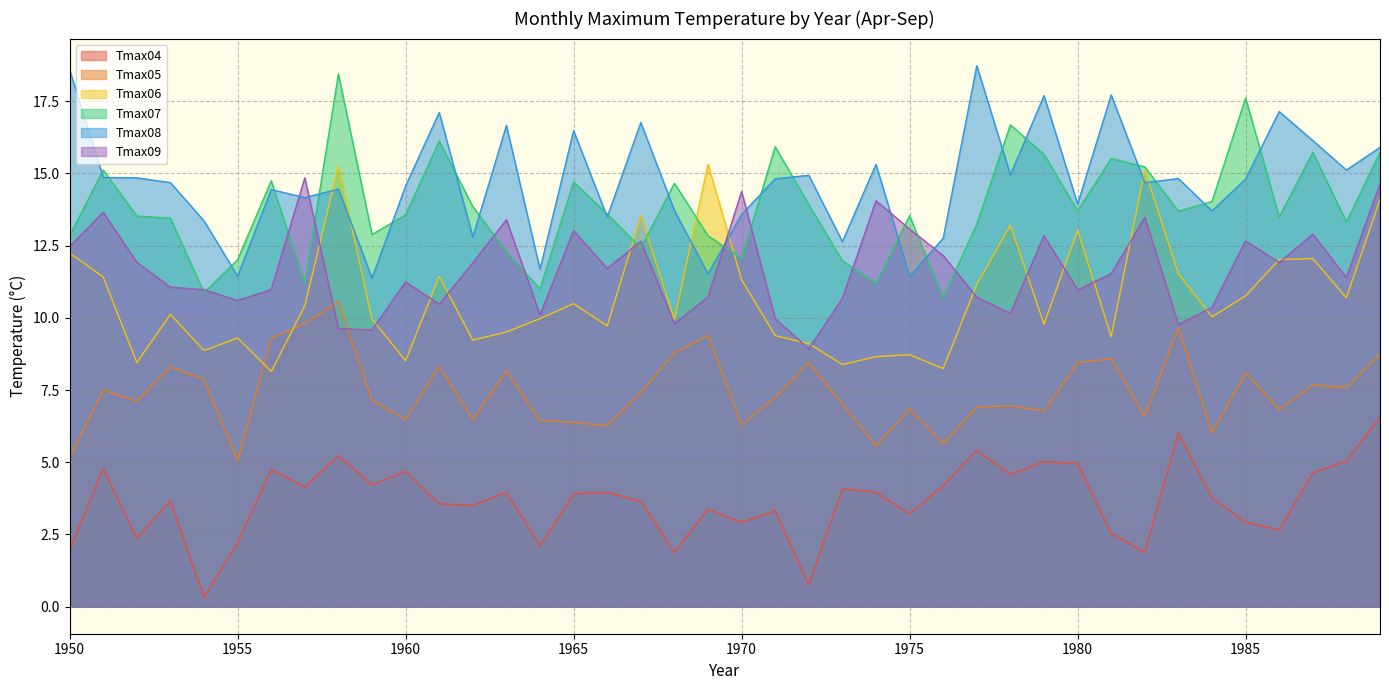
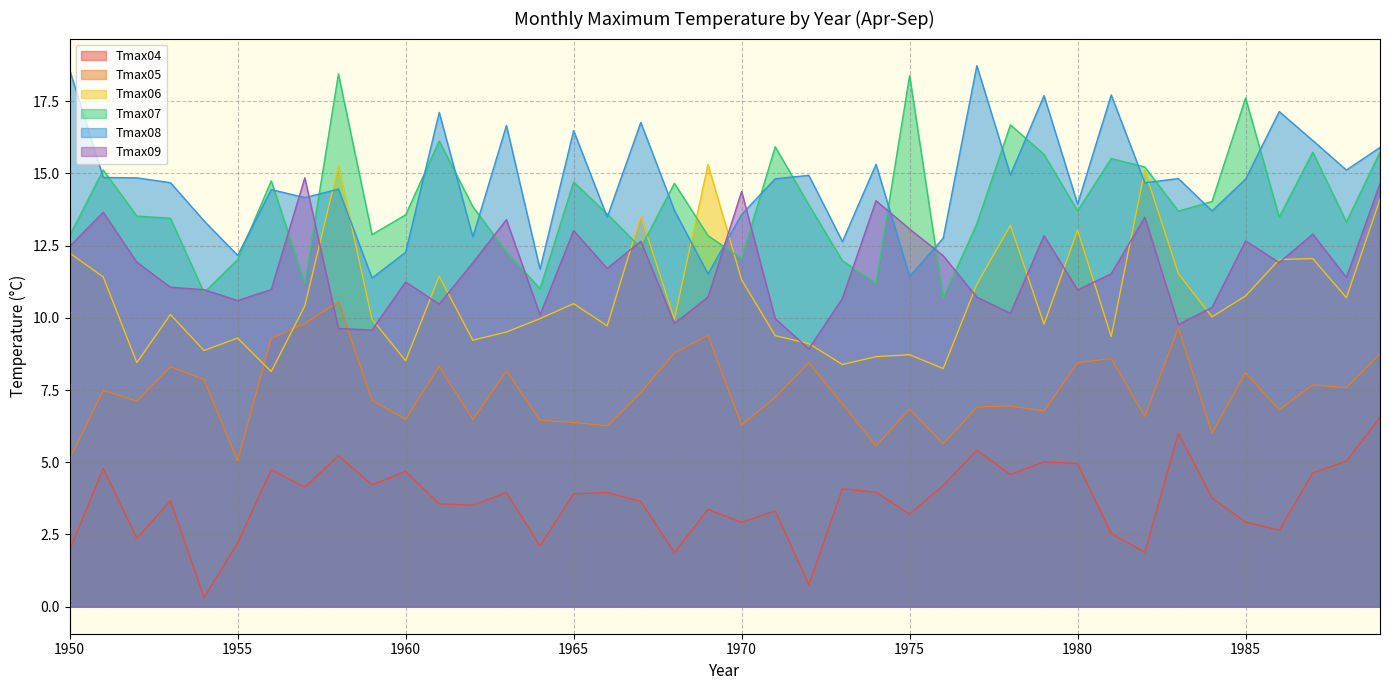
  {
    "Tmax07": {
      "1950": 12.8,
      "1955": 12.0,
      "1960": 13.6,
      "1965": 14.7,
      "1970": 12.1,
-     "1975": 13.5,
+     "1975": 18.4,
      "1980": 13.7,
      "1985": 17.6
    },
    "Tmax08": {
      "1950": 18.6,
-     "1955": 11.4,
-     "1960": 14.6,
+     "1955": 12.2,
+     "1960": 12.3,
      "1965": 16.5,
      "1970": 13.6,
      "1975": 11.4,
      "1980": 13.9,
      "1985": 14.8
    },
    "Tmax09": {
      "1950": 12.5,
      "1955": 10.6,
      "1960": 11.2,
      "1965": 13.0,
      "1970": 14.4,
      "1975": 13.1,
      "1980": 11.0,
      "1985": 12.7
    }
  }
